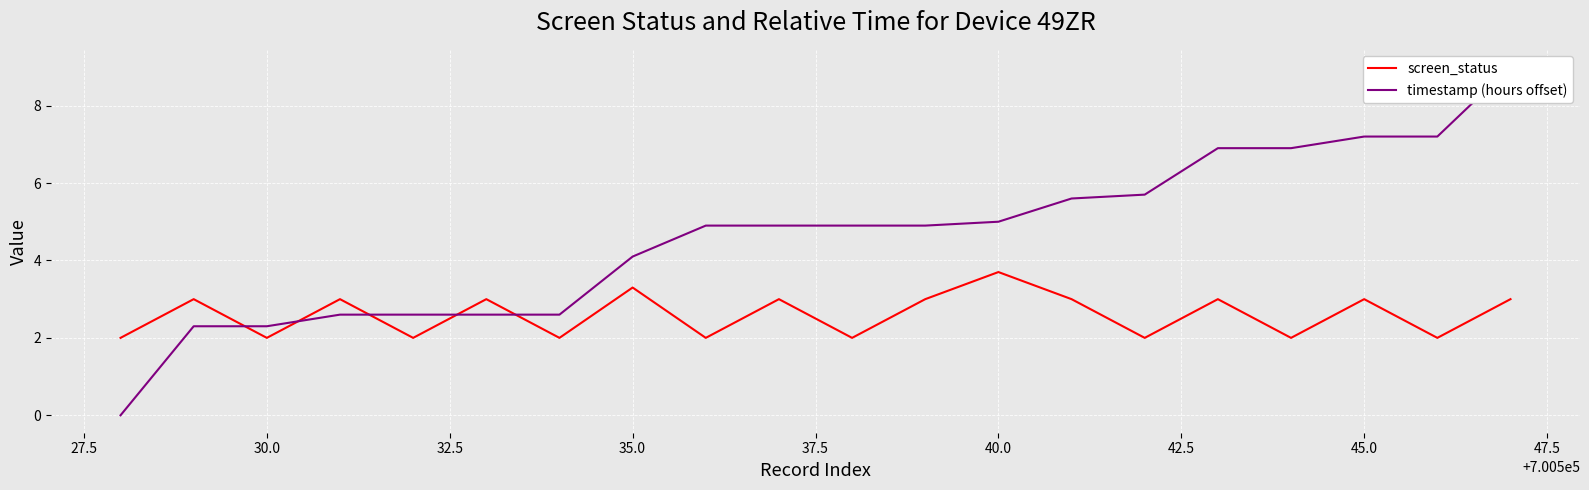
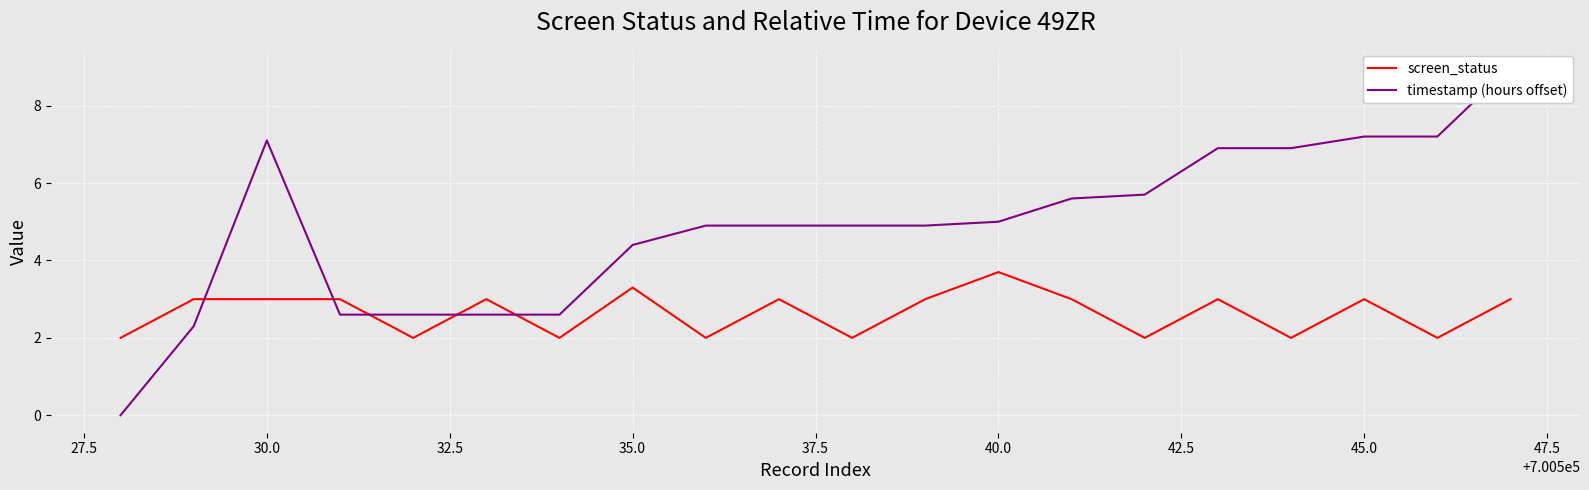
  {
    "screen_status": {
-     "30.0": 2,
+     "30.0": 3,
      "35.0": 3.3,
      "40.0": 3.7,
      "45.0": 3
    },
    "timestamp (hours offset)": {
-     "30.0": 2.3,
-     "35.0": 4.1,
+     "30.0": 7.1,
+     "35.0": 4.4,
      "40.0": 5.0,
      "45.0": 7.2
    }
  }
